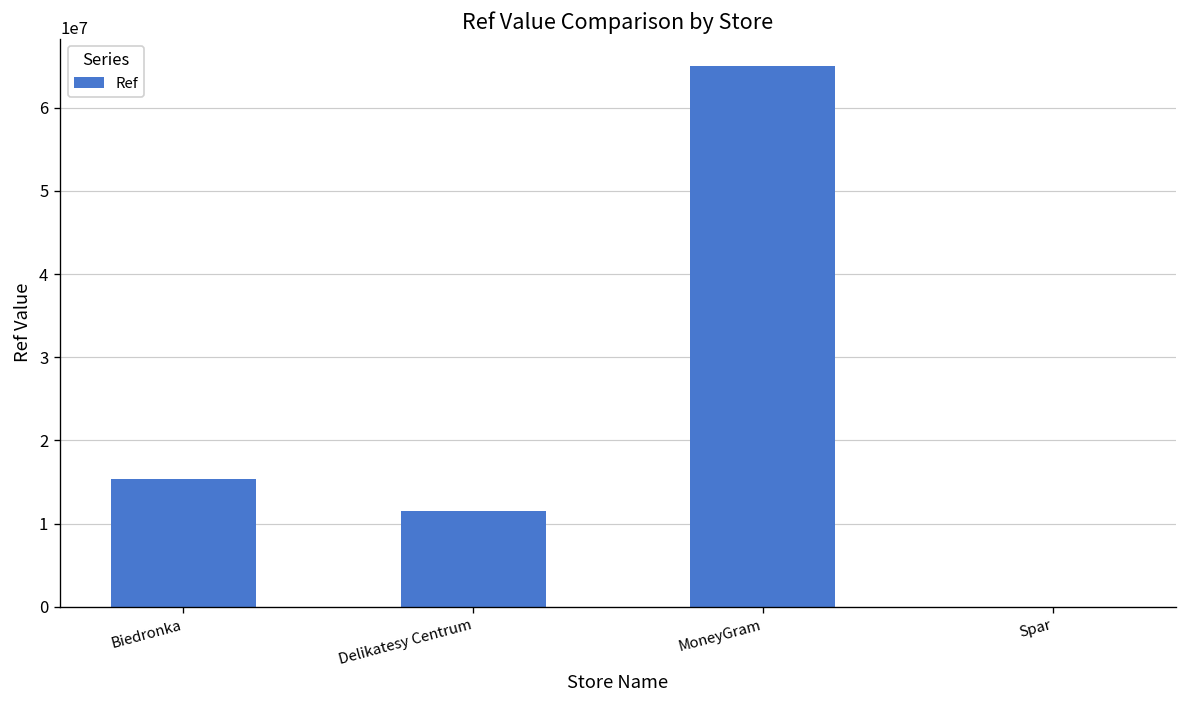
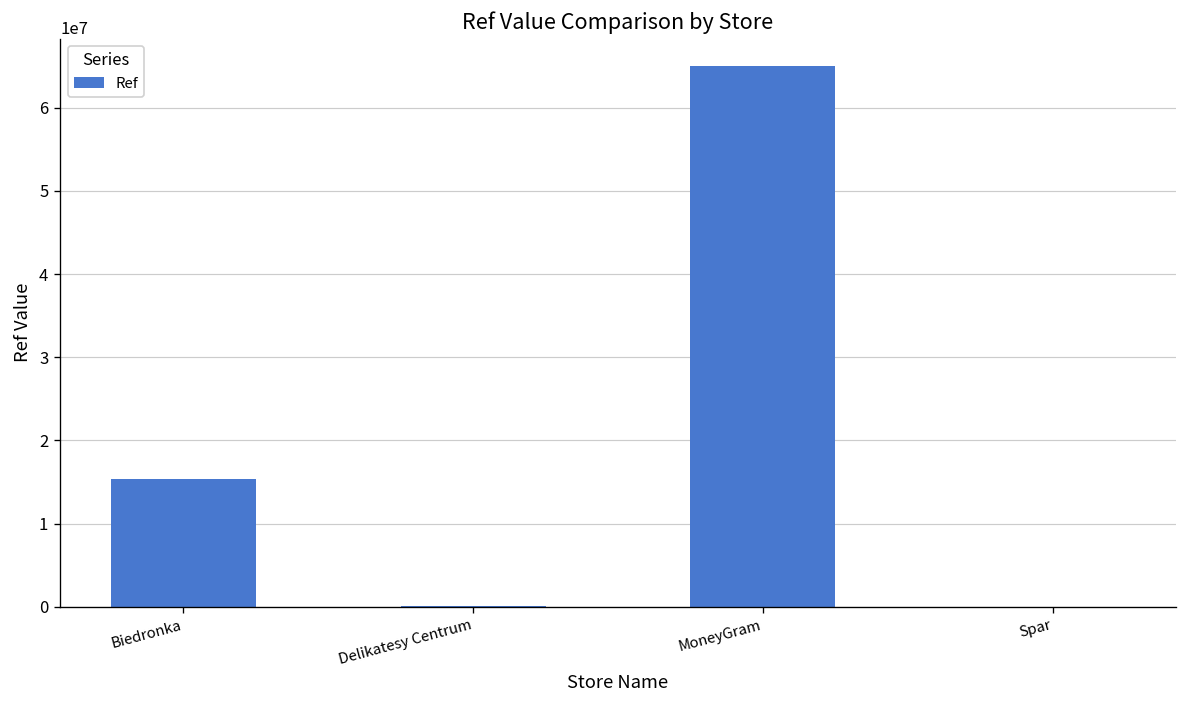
  {
    "Biedronka": 15000000,
-   "Delikatesy Centrum": 12000000,
+   "Delikatesy Centrum": 0,
    "MoneyGram": 65000000
  }
